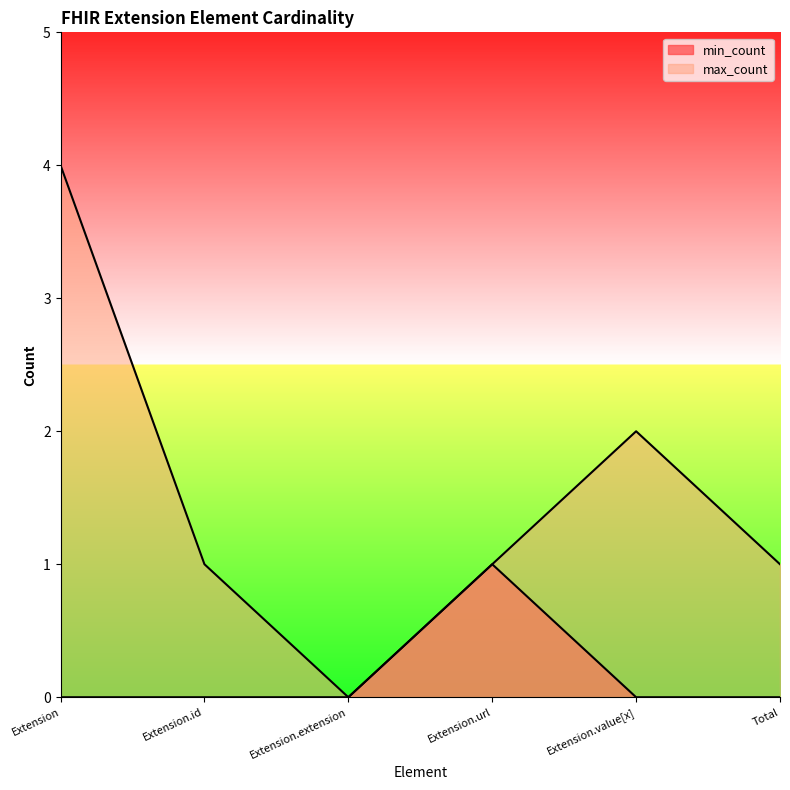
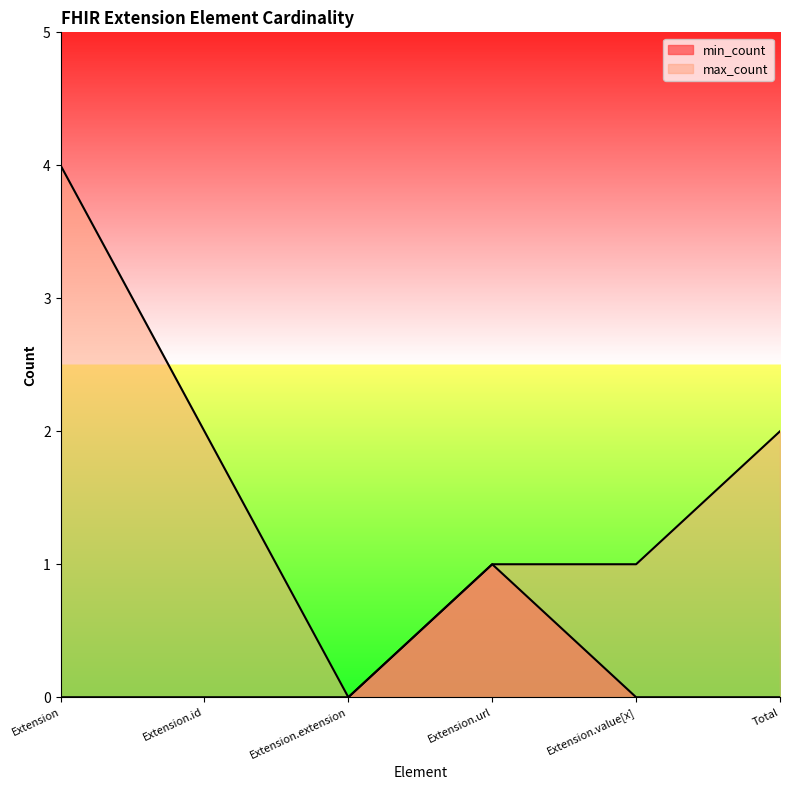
  {
    "min_count": {
      "Extension": 0,
      "Extension.id": 0,
      "Extension.value[x]": 0,
      "Total": 0
    },
    "max_count": {
      "Extension": 4,
-     "Extension.id": 1,
-     "Extension.value[x]": 2,
-     "Total": 1
+     "Extension.id": 2,
+     "Extension.value[x]": 1,
+     "Total": 2
    }
  }
